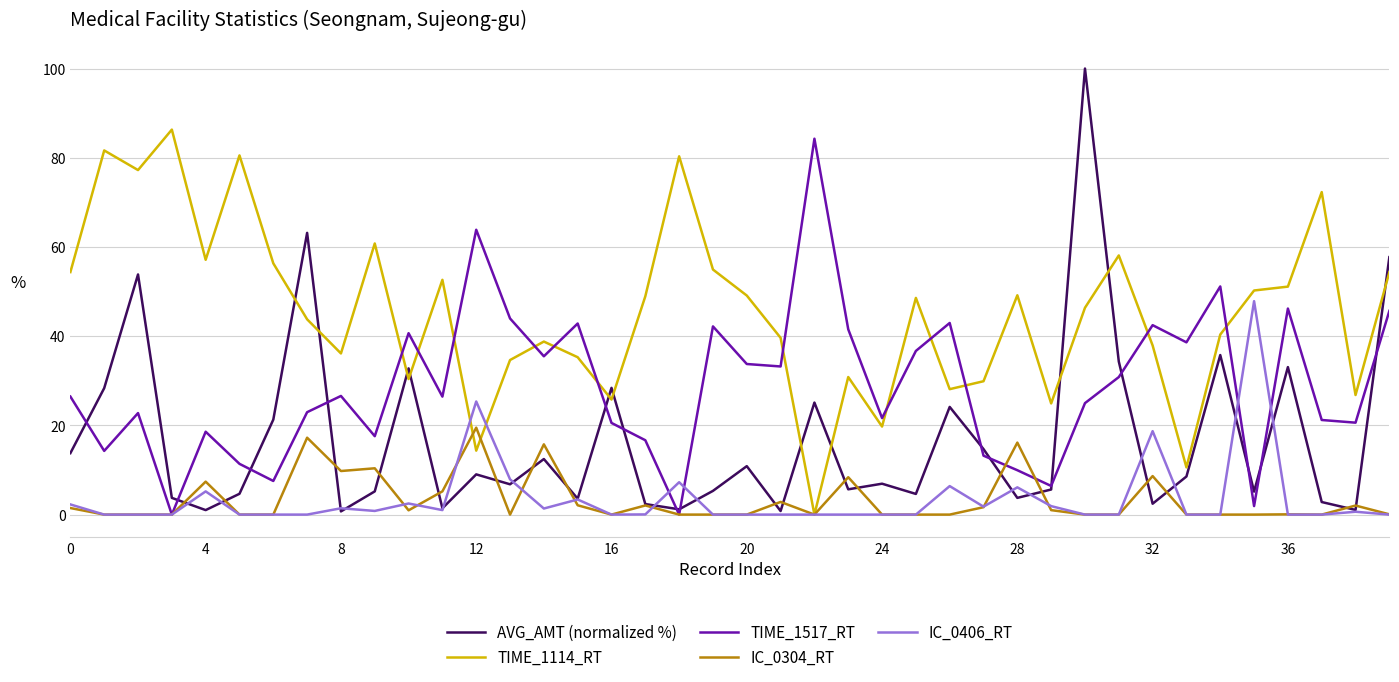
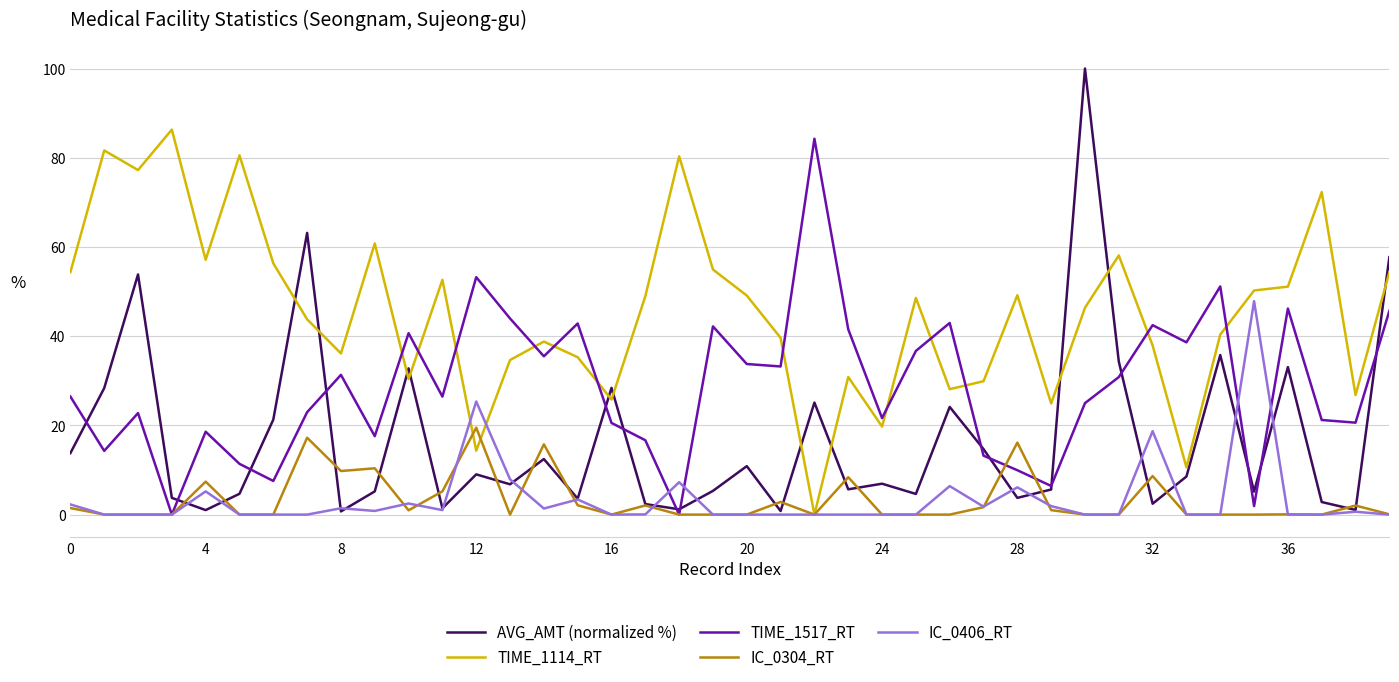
  {
    "AVG_AMT (normalized %)": {
      "0": 14,
      "4": 1,
      "8": 1,
      "12": 9,
      "16": 28,
      "20": 11,
      "24": 7,
      "28": 4,
      "32": 2,
      "36": 33
    },
    "TIME_1517_RT": {
      "0": 26,
      "4": 19,
-     "8": 27,
-     "12": 64,
+     "8": 31,
+     "12": 53,
      "16": 21,
      "20": 34,
      "24": 22,
      "28": 10,
      "32": 42,
      "36": 46
    },
    "IC_0406_RT": {
      "0": 2,
      "4": 5,
      "8": 1,
      "12": 25,
      "28": 6,
      "32": 19
    }
  }
